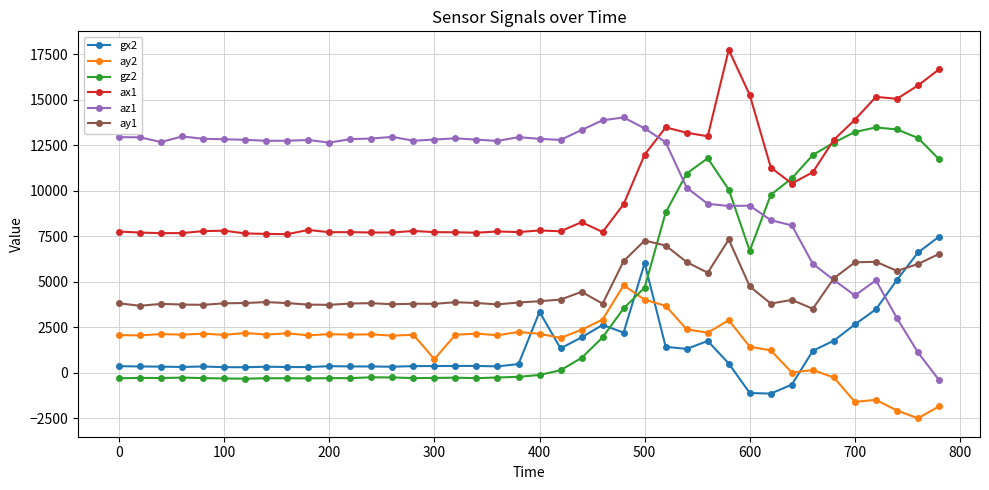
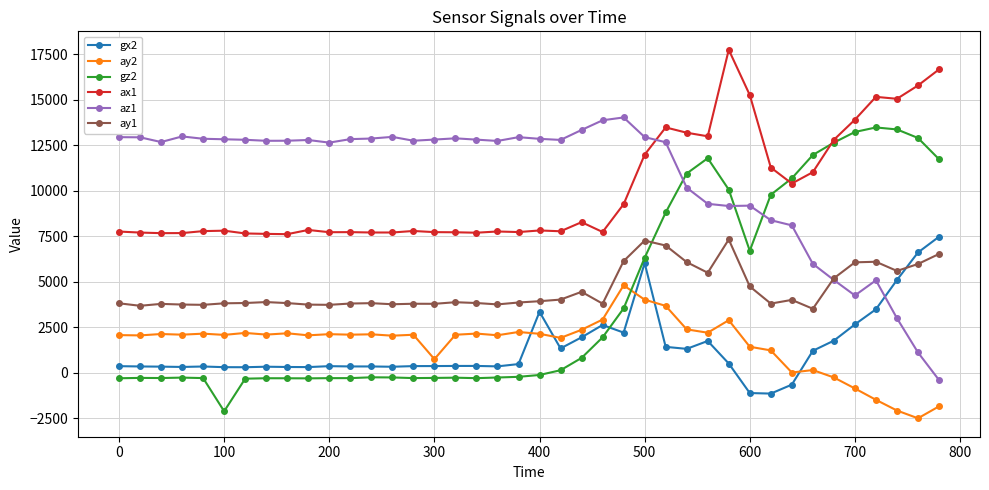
  {
    "gx2": {
      "0": 400,
      "100": 300,
      "200": 400,
      "300": 400,
      "400": 3400,
      "500": 6000,
      "600": -1100,
      "700": 2700
    },
    "ay2": {
      "0": 2100,
      "100": 2100,
      "200": 2100,
      "300": 800,
      "400": 2100,
      "500": 4000,
      "600": 1400,
-     "700": -1600
+     "700": -900
    },
    "gz2": {
      "0": -300,
-     "100": -300,
+     "100": -2100,
      "200": -300,
      "300": -300,
      "400": -100,
-     "500": 4700,
+     "500": 6300,
      "600": 6700,
      "700": 13200
    },
    "ax1": {
      "0": 7800,
      "100": 7800,
      "200": 7700,
      "300": 7700,
      "400": 7800,
      "500": 12000,
      "600": 15300,
      "700": 13900
    },
    "az1": {
      "0": 13000,
      "100": 12800,
      "200": 12700,
      "300": 12800,
      "400": 12900,
-     "500": 13400,
+     "500": 13000,
      "600": 9200,
      "700": 4300
    },
    "ay1": {
      "0": 3800,
      "100": 3800,
      "200": 3700,
      "300": 3800,
      "400": 3900,
      "500": 7300,
      "600": 4800,
      "700": 6100
    }
  }
